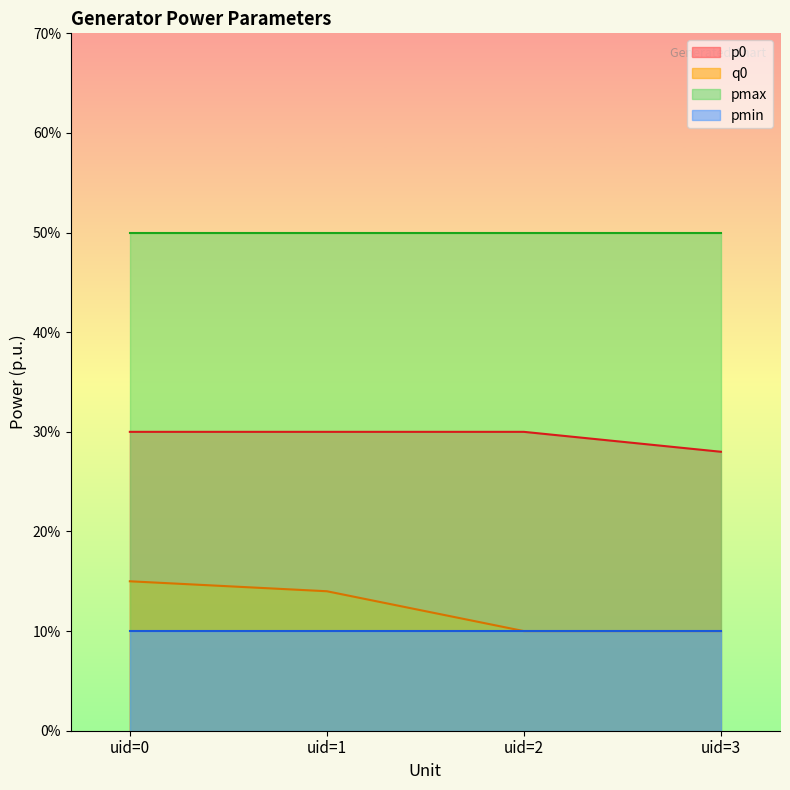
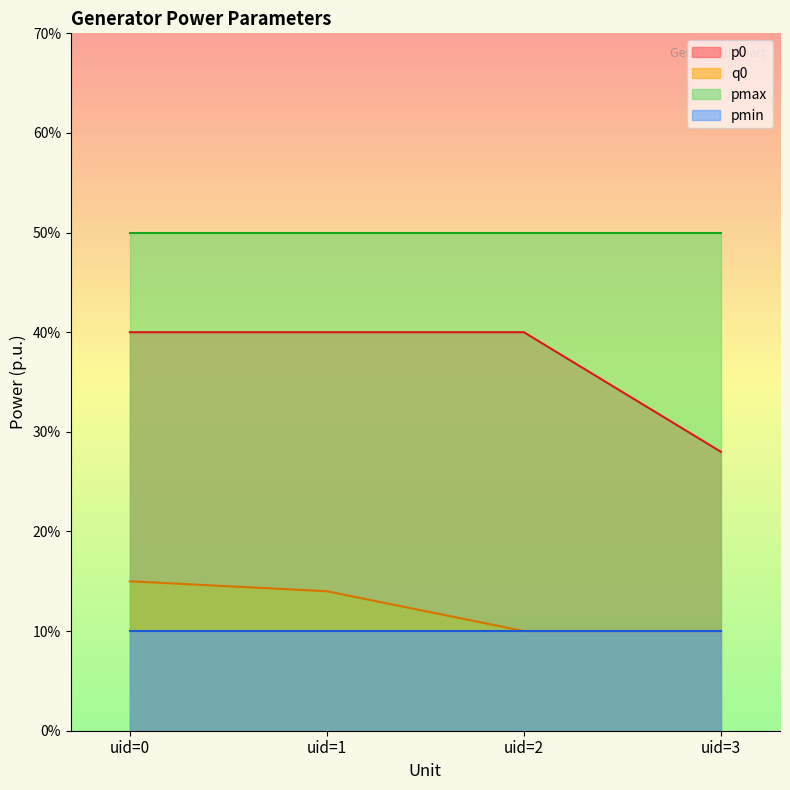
  {
    "p0": {
-     "uid=0": "30%",
-     "uid=1": "30%",
-     "uid=2": "30%",
+     "uid=0": "40%",
+     "uid=1": "40%",
+     "uid=2": "40%",
      "uid=3": "28%"
    },
    "q0": {
      "uid=0": "15%",
      "uid=1": "14%"
    },
    "pmax": {
      "uid=0": "50%",
      "uid=1": "50%",
      "uid=2": "50%",
      "uid=3": "50%"
    },
    "pmin": {
      "uid=0": "10%",
      "uid=1": "10%"
    }
  }
